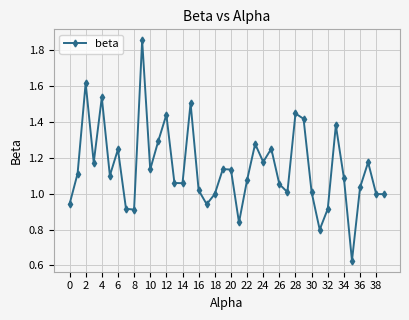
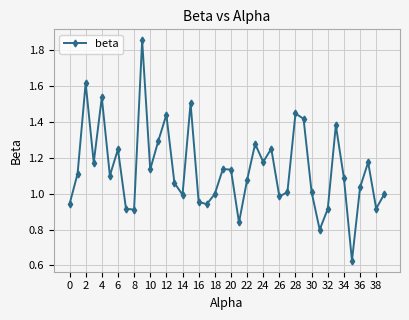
  {
    "0": 0.94,
    "2": 1.62,
    "4": 1.54,
    "6": 1.25,
    "8": 0.91,
    "10": 1.14,
    "12": 1.44,
-   "14": 1.06,
-   "16": 1.02,
+   "14": 0.99,
+   "16": 0.96,
    "18": 1.00,
    "20": 1.14,
    "22": 1.08,
    "24": 1.18,
-   "26": 1.05,
+   "26": 0.99,
    "28": 1.45,
    "30": 1.01,
    "32": 0.92,
    "34": 1.09,
    "36": 1.04,
-   "38": 1.00
+   "38": 0.92
  }
